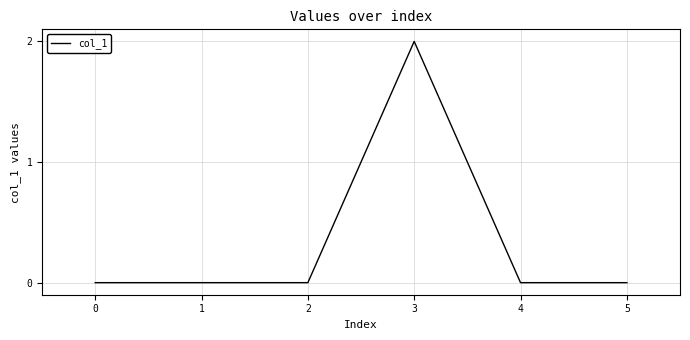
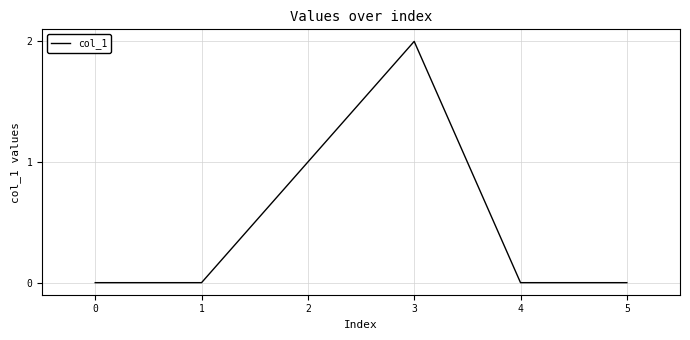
  {
    "0": 0,
    "1": 0,
-   "2": 0,
+   "2": 1,
    "3": 2,
    "4": 0,
    "5": 0
  }
